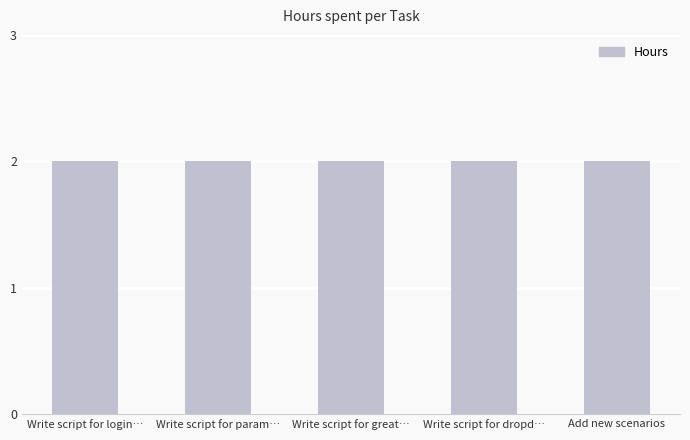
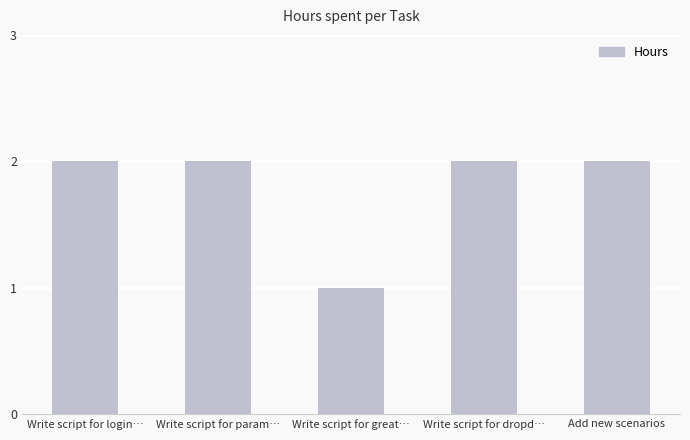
  {
    "Write script for login…": 2,
    "Write script for param…": 2,
-   "Write script for great…": 2,
+   "Write script for great…": 1,
    "Write script for dropd…": 2,
    "Add new scenarios": 2
  }
